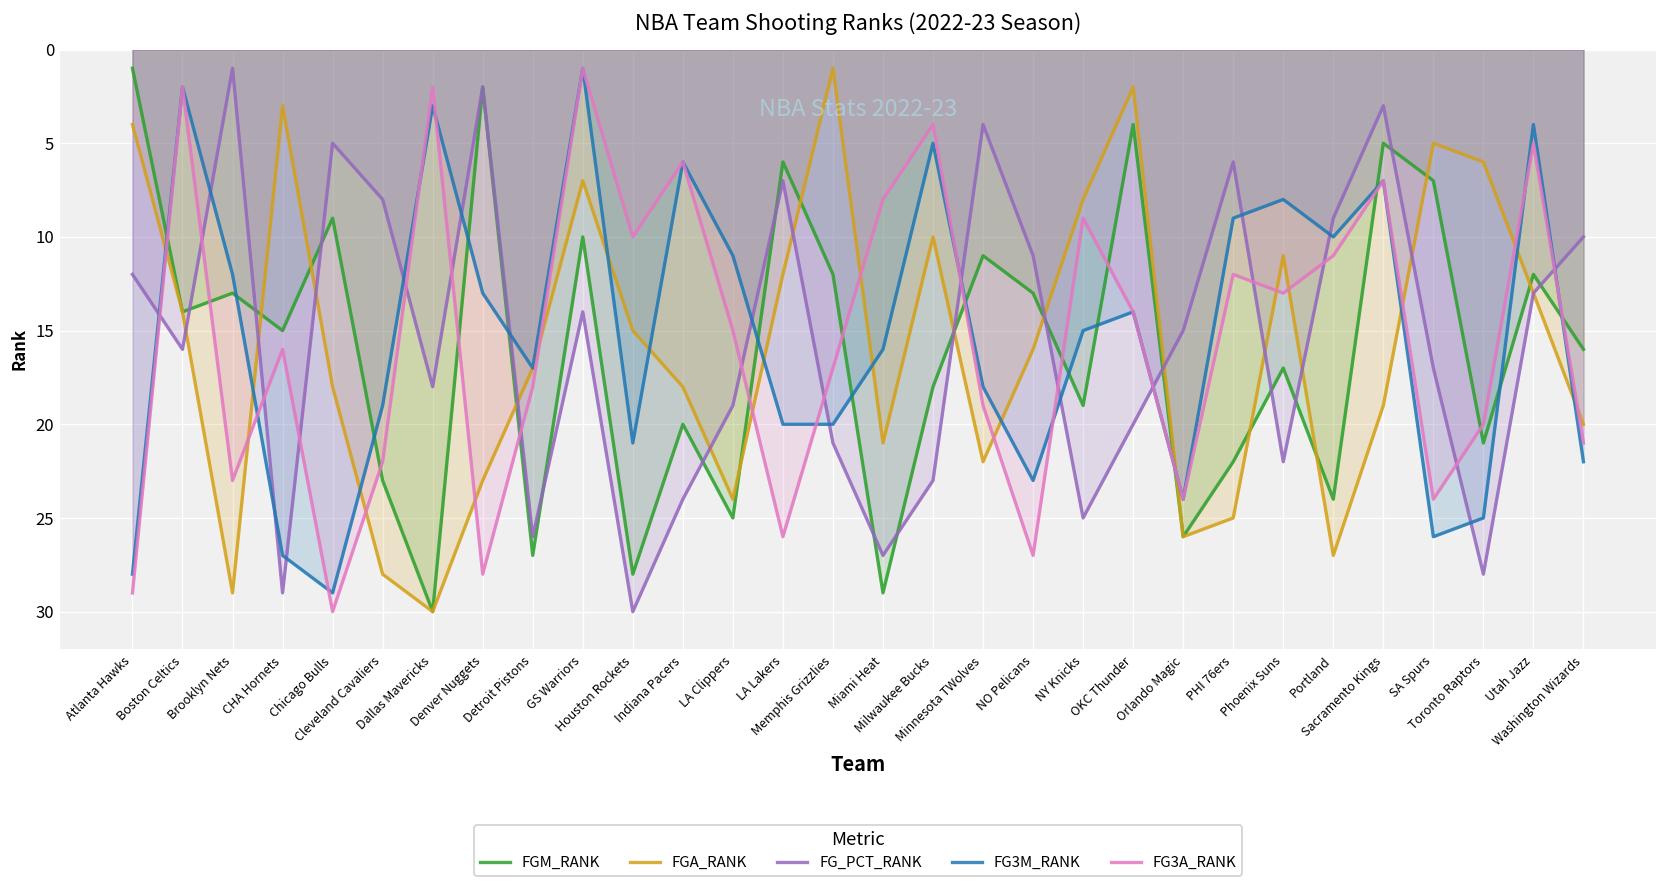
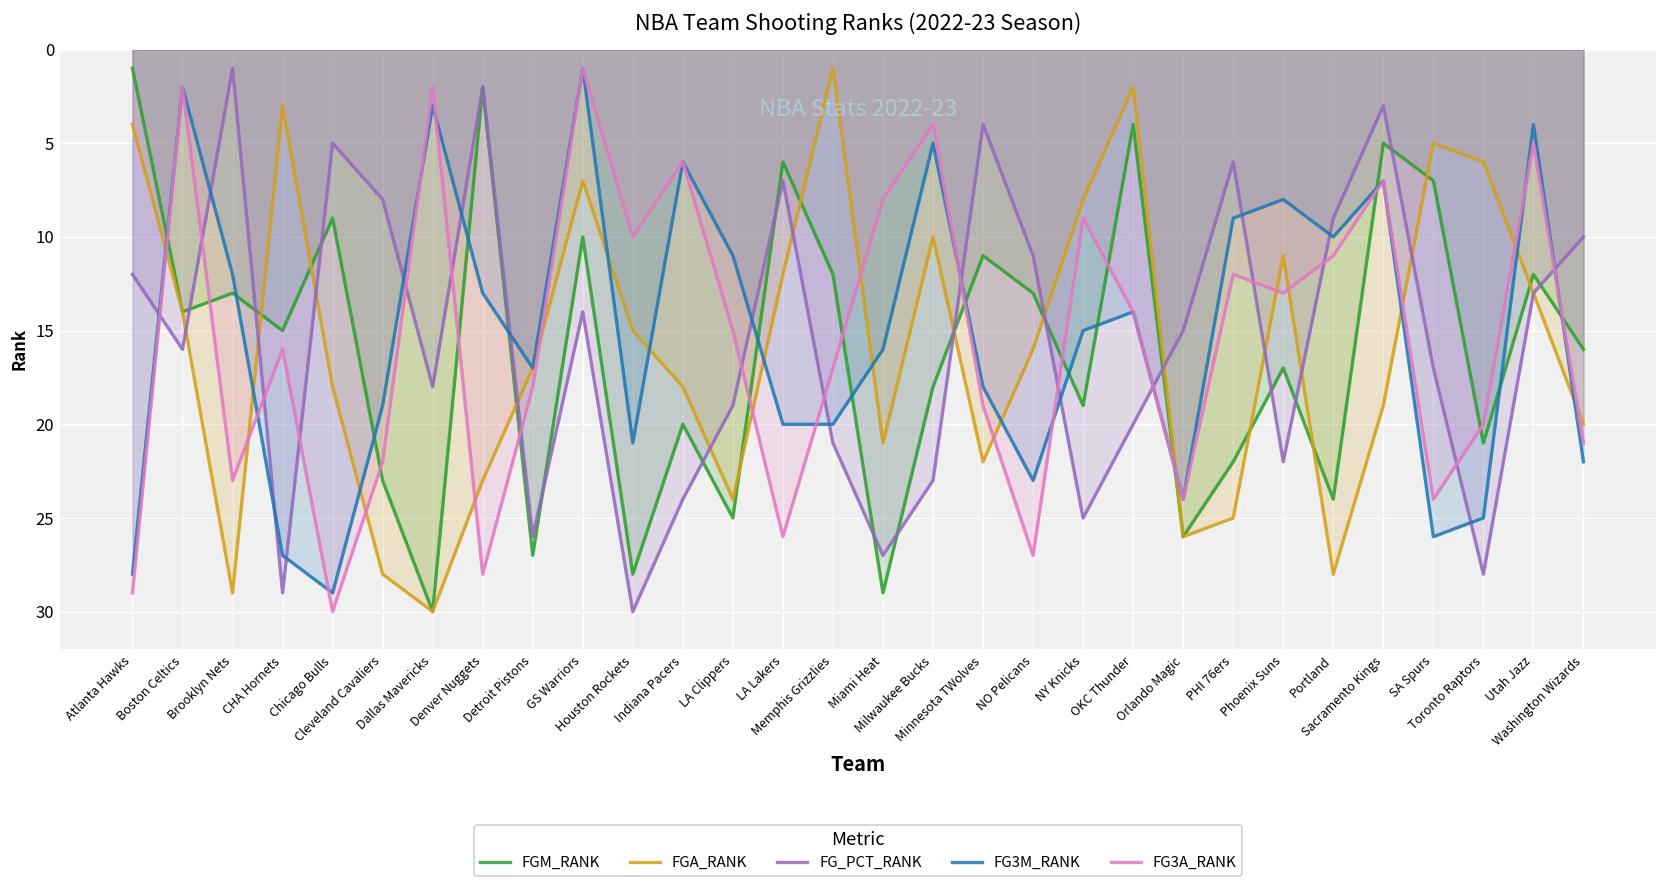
  {
    "FGM_RANK": {
      "Atlanta Hawks": 1,
      "Brooklyn Nets": 13,
      "CHA Hornets": 15,
      "Chicago Bulls": 9,
      "Cleveland Cavaliers": 23,
      "Detroit Pistons": 27,
      "GS Warriors": 10,
      "Houston Rockets": 28,
      "Indiana Pacers": 20,
      "LA Clippers": 25,
      "LA Lakers": 6,
      "Memphis Grizzlies": 12,
      "Miami Heat": 29,
      "Milwaukee Bucks": 18,
      "Minnesota TWolves": 11,
      "NO Pelicans": 13,
      "NY Knicks": 19,
      "OKC Thunder": 4,
      "PHI 76ers": 22,
      "Phoenix Suns": 17,
      "Portland": 24,
      "Sacramento Kings": 5,
      "SA Spurs": 7,
      "Toronto Raptors": 21,
      "Utah Jazz": 12,
      "Washington Wizards": 16
    },
    "FGA_RANK": {
      "Atlanta Hawks": 4,
      "Brooklyn Nets": 29,
      "CHA Hornets": 3,
      "Chicago Bulls": 18,
      "Cleveland Cavaliers": 28,
      "Denver Nuggets": 23,
      "GS Warriors": 7,
      "Houston Rockets": 15,
      "Indiana Pacers": 18,
      "LA Clippers": 24,
      "LA Lakers": 12,
      "Memphis Grizzlies": 1,
      "Miami Heat": 21,
      "Milwaukee Bucks": 10,
      "Minnesota TWolves": 22,
      "NO Pelicans": 16,
      "NY Knicks": 8,
      "OKC Thunder": 2,
      "PHI 76ers": 25,
      "Phoenix Suns": 11,
-     "Portland": 27,
+     "Portland": 28,
      "Sacramento Kings": 19,
      "SA Spurs": 5,
      "Toronto Raptors": 6,
      "Washington Wizards": 20
    },
    "FG_PCT_RANK": {
      "Atlanta Hawks": 12,
      "Boston Celtics": 16,
      "Brooklyn Nets": 1,
      "CHA Hornets": 29,
      "Chicago Bulls": 5,
      "Cleveland Cavaliers": 8,
      "Dallas Mavericks": 18,
      "Detroit Pistons": 26,
      "GS Warriors": 14,
      "Houston Rockets": 30,
      "Indiana Pacers": 24,
      "LA Clippers": 19,
      "LA Lakers": 7,
      "Memphis Grizzlies": 21,
      "Miami Heat": 27,
      "Milwaukee Bucks": 23,
      "Minnesota TWolves": 4,
      "NO Pelicans": 11,
      "NY Knicks": 25,
      "OKC Thunder": 20,
      "Orlando Magic": 15,
      "PHI 76ers": 6,
      "Phoenix Suns": 22,
      "Portland": 9,
      "Sacramento Kings": 3,
      "SA Spurs": 17,
      "Toronto Raptors": 28,
      "Washington Wizards": 10
    },
    "FG3M_RANK": {
      "Atlanta Hawks": 28,
      "Brooklyn Nets": 12,
      "CHA Hornets": 27,
      "Chicago Bulls": 29,
      "Cleveland Cavaliers": 19,
      "Dallas Mavericks": 3,
      "Denver Nuggets": 13,
      "Houston Rockets": 21,
      "LA Clippers": 11,
      "LA Lakers": 20,
      "Memphis Grizzlies": 20,
      "Miami Heat": 16,
      "Milwaukee Bucks": 5,
      "Minnesota TWolves": 18,
      "NO Pelicans": 23,
      "NY Knicks": 15,
      "PHI 76ers": 9,
      "Phoenix Suns": 8,
      "Portland": 10,
      "SA Spurs": 26,
      "Toronto Raptors": 25,
      "Utah Jazz": 4,
      "Washington Wizards": 22
    },
    "FG3A_RANK": {
      "Atlanta Hawks": 29,
      "Brooklyn Nets": 23,
      "CHA Hornets": 16,
      "Chicago Bulls": 30,
      "Cleveland Cavaliers": 22,
      "Dallas Mavericks": 2,
      "Denver Nuggets": 28,
      "Detroit Pistons": 18,
      "Houston Rockets": 10,
      "LA Clippers": 15,
      "LA Lakers": 26,
      "Memphis Grizzlies": 17,
      "Miami Heat": 8,
      "Minnesota TWolves": 19,
      "NO Pelicans": 27,
      "NY Knicks": 9,
      "PHI 76ers": 12,
      "Phoenix Suns": 13,
      "Portland": 11,
      "SA Spurs": 24,
      "Toronto Raptors": 20,
      "Utah Jazz": 5,
      "Washington Wizards": 21
    }
  }
